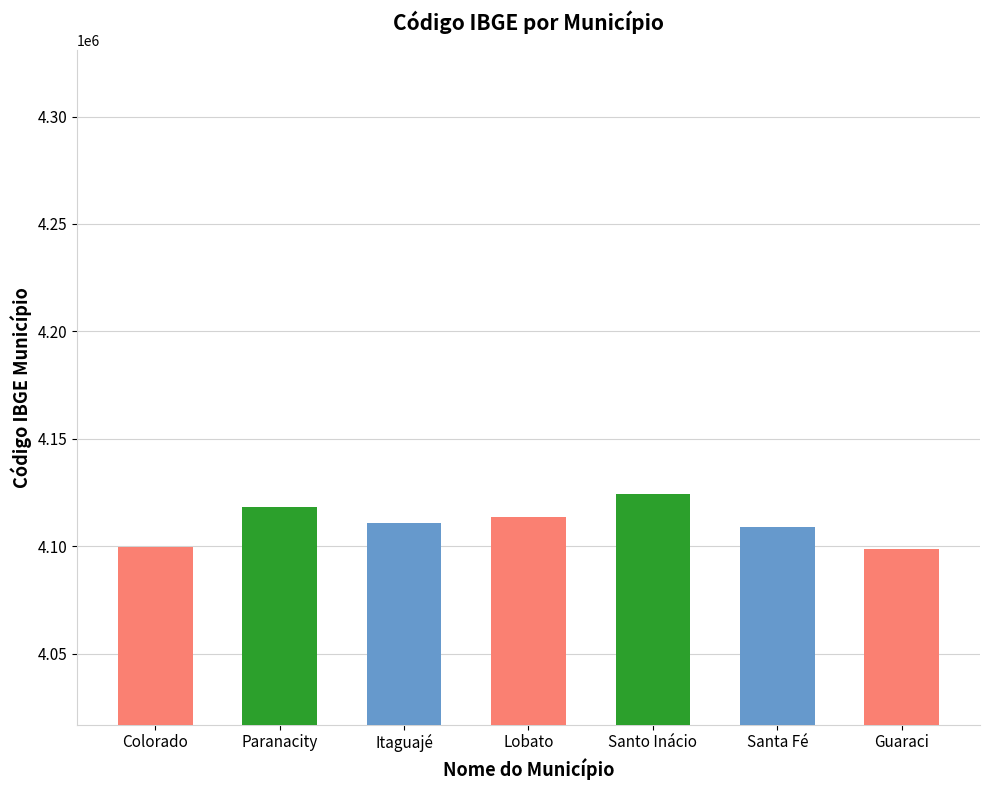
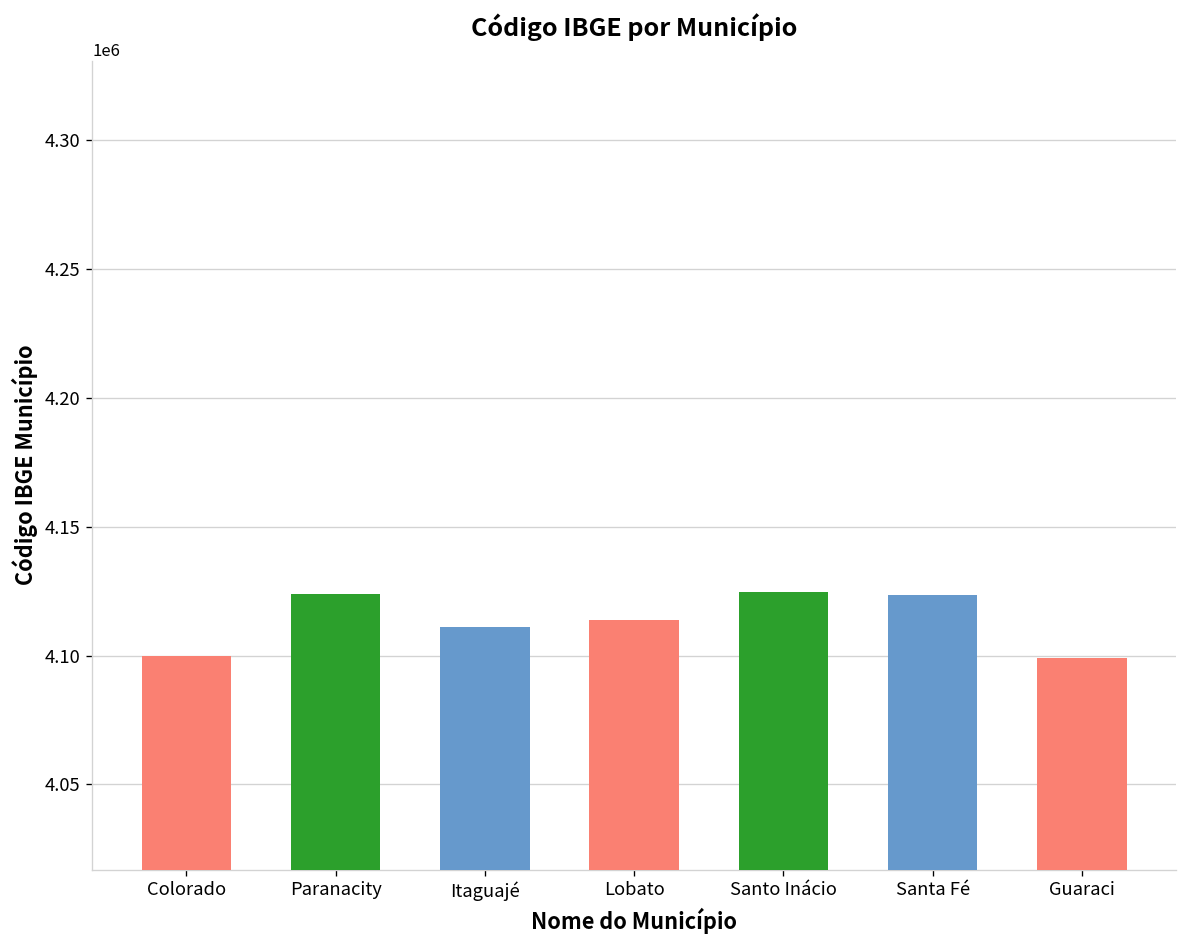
  {
    "Colorado": 4100000,
-   "Paranacity": 4118000,
+   "Paranacity": 4124000,
    "Itaguajé": 4111000,
    "Lobato": 4114000,
    "Santo Inácio": 4125000,
-   "Santa Fé": 4109000,
+   "Santa Fé": 4123000,
    "Guaraci": 4099000
  }
